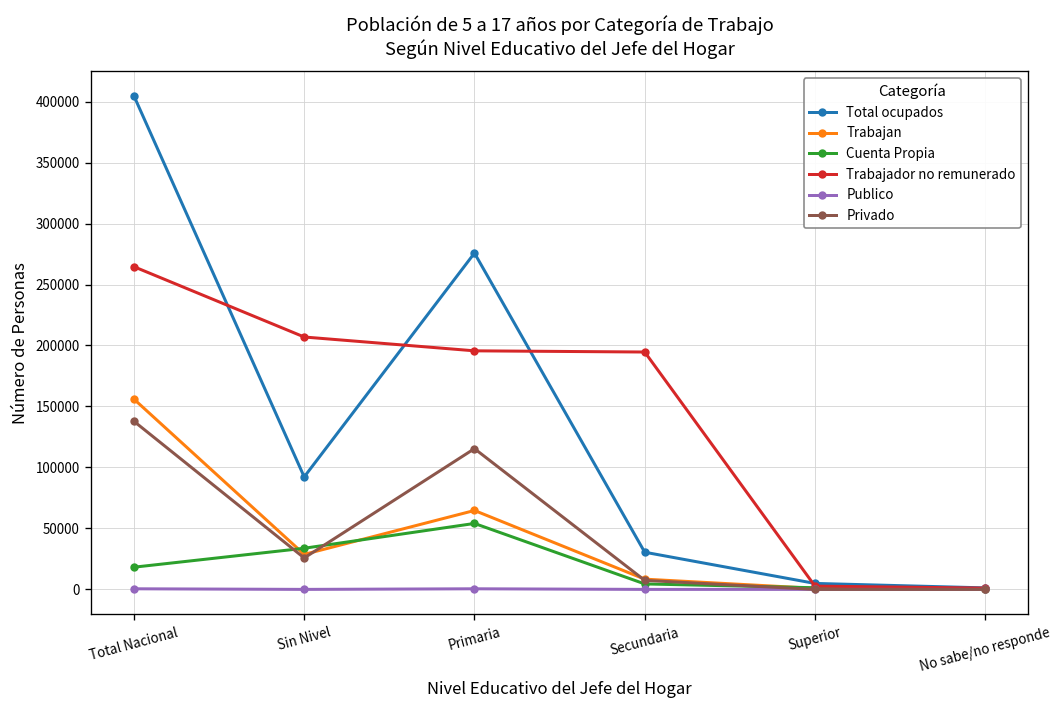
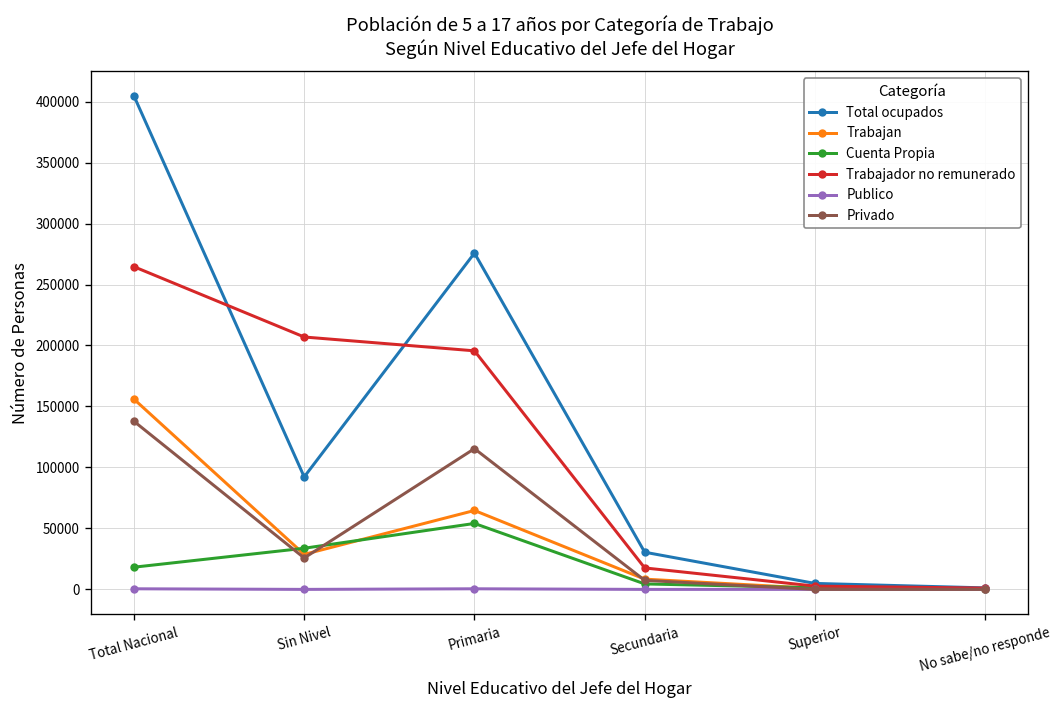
  {
    "Total ocupados": {
      "Total Nacional": 405000,
      "Sin Nivel": 92000,
      "Primaria": 276000,
      "Secundaria": 30000
    },
    "Trabajan": {
      "Total Nacional": 156000,
      "Sin Nivel": 29000,
      "Primaria": 65000
    },
    "Cuenta Propia": {
      "Total Nacional": 18000,
      "Sin Nivel": 34000,
      "Primaria": 54000,
      "Secundaria": 4000
    },
    "Trabajador no remunerado": {
      "Total Nacional": 265000,
      "Sin Nivel": 207000,
      "Primaria": 196000,
-     "Secundaria": 195000
+     "Secundaria": 18000
    },
    "Publico": {
      "Total Nacional": 0,
      "Sin Nivel": 0,
      "Primaria": 0,
      "Secundaria": 0
    },
    "Privado": {
      "Total Nacional": 138000,
      "Sin Nivel": 26000,
      "Primaria": 115000
    }
  }
